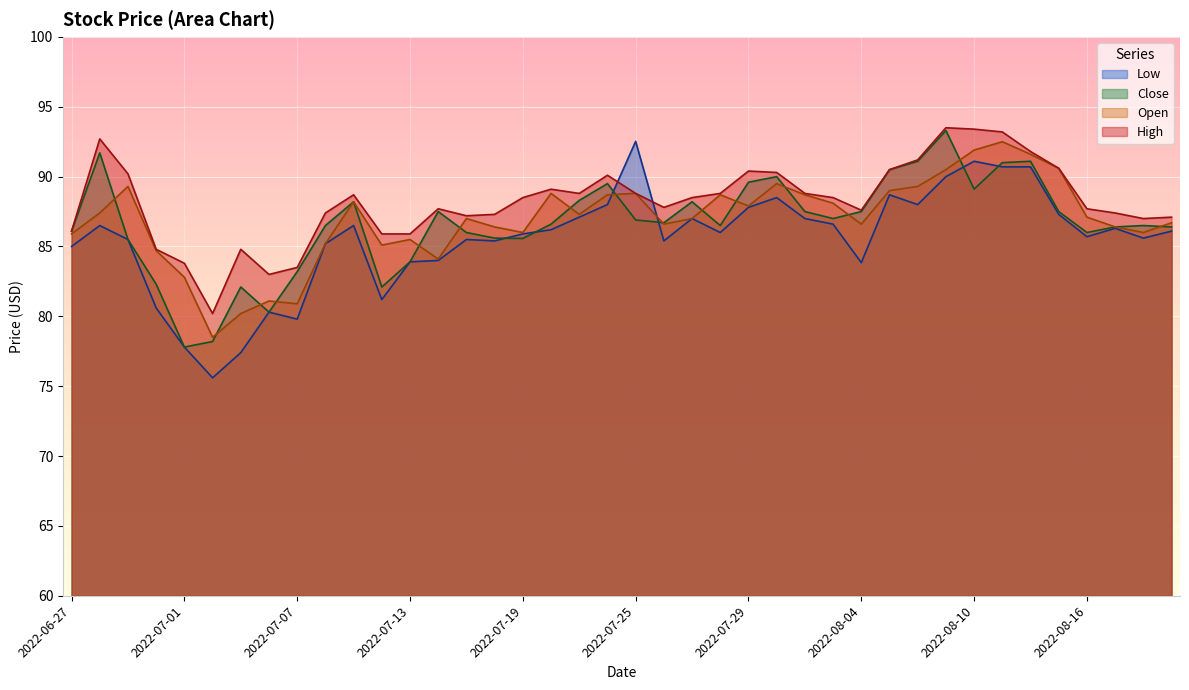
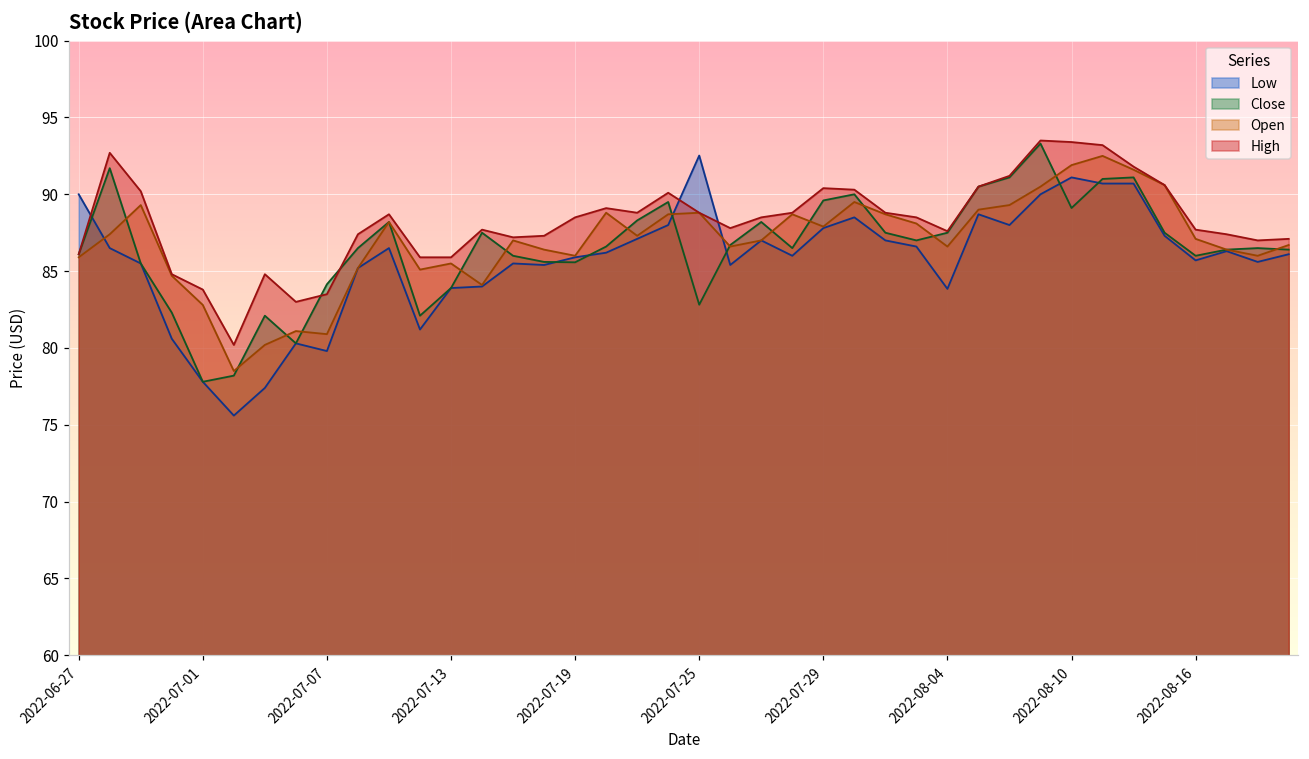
  {
    "Low": {
-     "2022-06-27": 85,
+     "2022-06-27": 90,
      "2022-07-07": 79.8,
      "2022-07-25": 92.5,
      "2022-08-04": 84,
      "2022-08-10": 91,
      "2022-08-16": 85.7
    },
    "Close": {
-     "2022-07-07": 83.2,
+     "2022-07-07": 84.1,
      "2022-07-19": 85.6,
-     "2022-07-25": 86.9,
+     "2022-07-25": 82.8,
      "2022-07-29": 89.6,
      "2022-08-10": 89.1,
      "2022-08-16": 86.0
    }
  }
